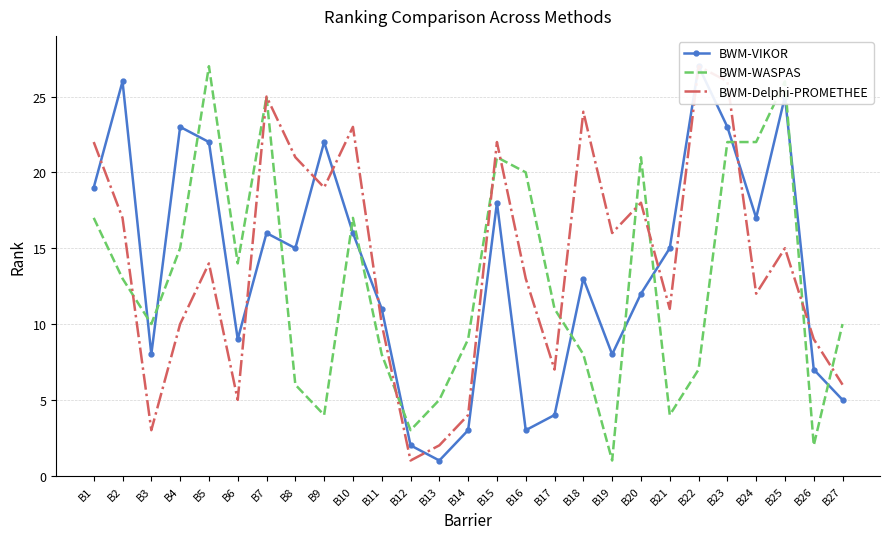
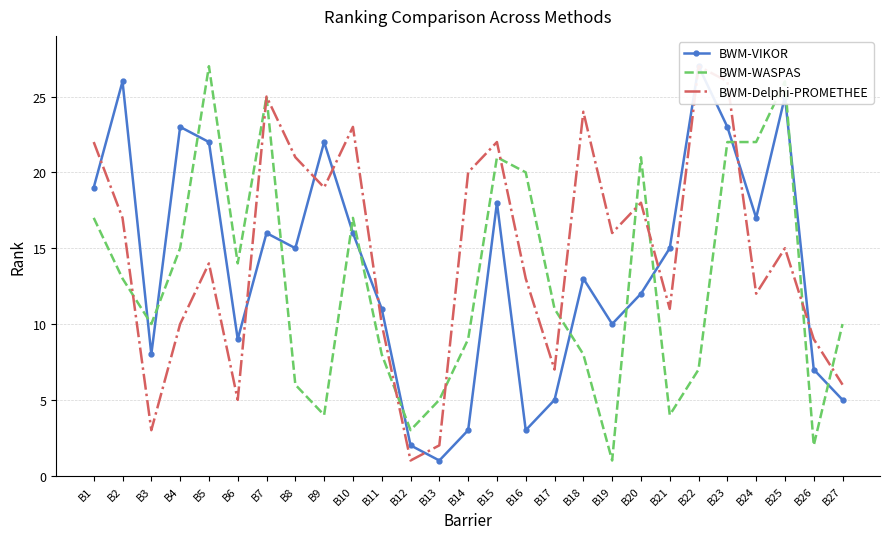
  {
    "BWM-VIKOR": {
      "B1": 19,
      "B2": 26,
      "B3": 8,
      "B4": 23,
      "B5": 22,
      "B6": 9,
      "B7": 16,
      "B8": 15,
      "B9": 22,
      "B10": 16,
      "B11": 11,
      "B12": 2,
      "B13": 1,
      "B14": 3,
      "B15": 18,
      "B16": 3,
-     "B17": 4,
+     "B17": 5,
      "B18": 13,
-     "B19": 8,
+     "B19": 10,
      "B20": 12,
      "B21": 15,
      "B23": 23,
      "B24": 17,
      "B26": 7,
      "B27": 5
    },
    "BWM-WASPAS": {
      "B1": 17,
      "B2": 13,
      "B3": 10,
      "B4": 15,
      "B5": 27,
      "B6": 14,
      "B8": 6,
      "B9": 4,
      "B10": 17,
      "B11": 8,
      "B12": 3,
      "B13": 5,
      "B14": 9,
      "B15": 21,
      "B16": 20,
      "B17": 11,
      "B18": 8,
      "B19": 1,
      "B20": 21,
      "B21": 4,
      "B22": 7,
      "B23": 22,
      "B24": 22,
      "B26": 2,
      "B27": 10
    },
    "BWM-Delphi-PROMETHEE": {
      "B1": 22,
      "B2": 17,
      "B3": 3,
      "B4": 10,
      "B5": 14,
      "B6": 5,
      "B8": 21,
      "B9": 19,
      "B10": 23,
      "B11": 10,
      "B12": 1,
      "B13": 2,
-     "B14": 4,
+     "B14": 20,
      "B15": 22,
      "B16": 13,
      "B17": 7,
      "B18": 24,
      "B19": 16,
      "B20": 18,
      "B21": 11,
      "B24": 12,
      "B25": 15,
      "B26": 9,
      "B27": 6
    }
  }
